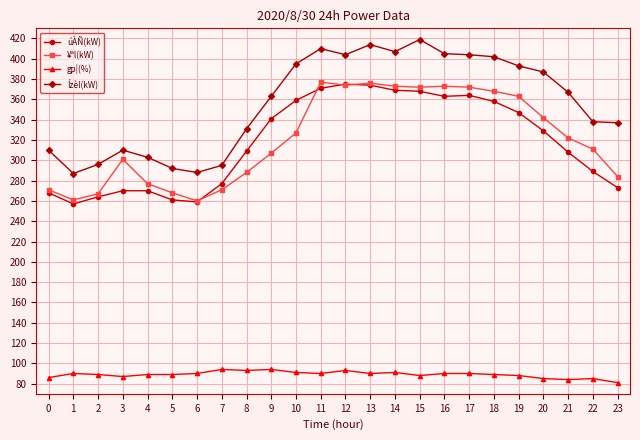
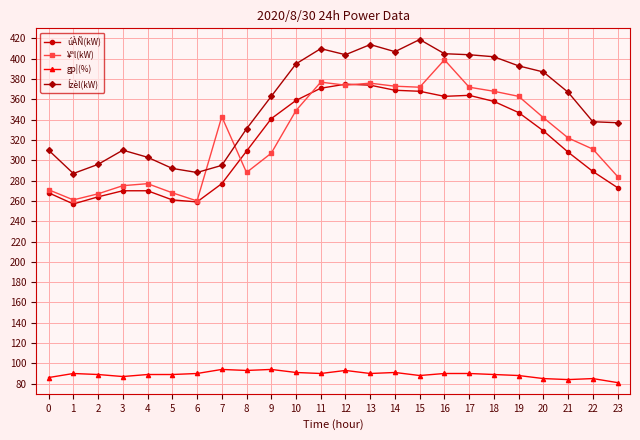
  {
    "¥ªl(kW)": {
      "0": 271,
      "1": 261,
      "2": 267,
-     "3": 301,
+     "3": 275,
      "4": 277,
      "5": 268,
-     "7": 271,
+     "7": 343,
      "8": 288,
      "9": 307,
-     "10": 327,
+     "10": 349,
      "11": 377,
      "14": 373,
      "15": 372,
-     "16": 373,
+     "16": 399,
      "17": 372,
      "18": 368,
      "19": 363,
      "20": 342,
      "21": 322,
      "22": 311,
      "23": 284
    }
  }
